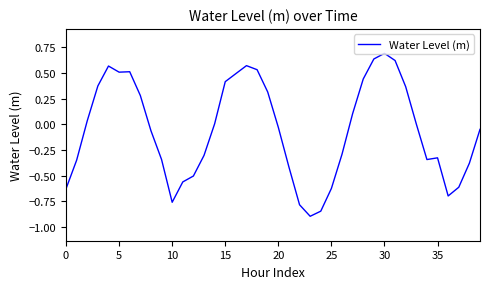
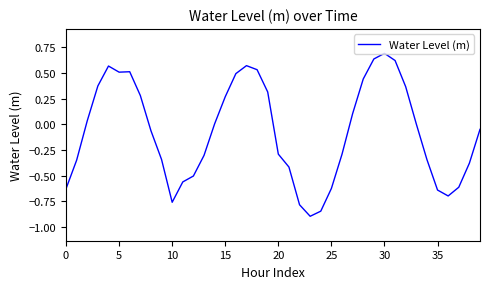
  {
    "0": -0.63,
    "5": 0.51,
    "10": -0.76,
-   "15": 0.42,
-   "20": -0.03,
+   "15": 0.27,
+   "20": -0.29,
    "25": -0.63,
-   "35": -0.33
+   "35": -0.64
  }
